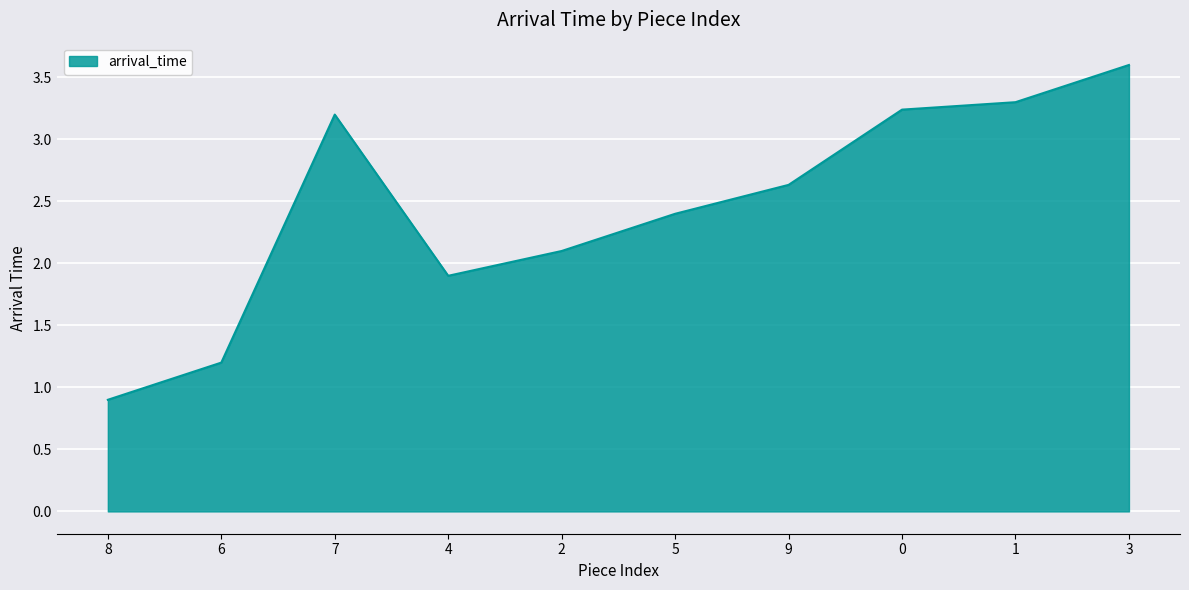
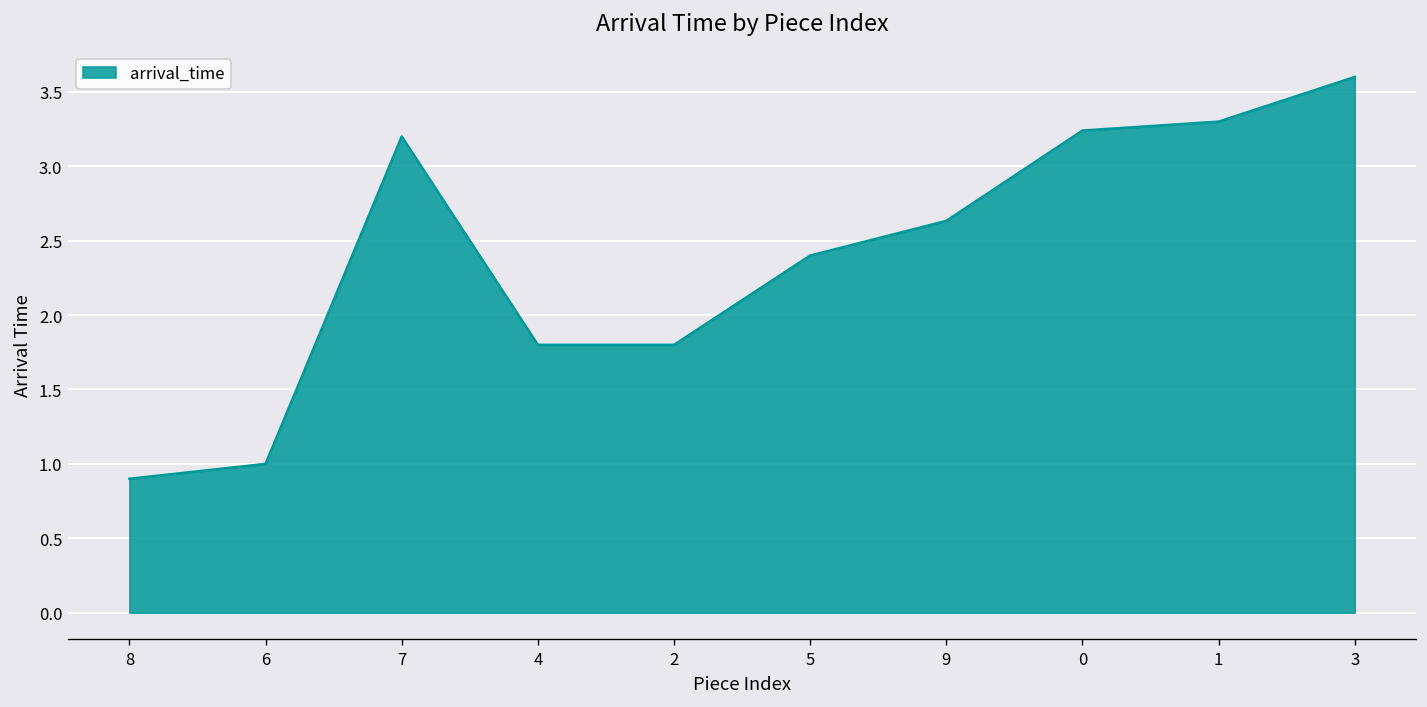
  {
    "8": 0.9,
-   "6": 1.2,
+   "6": 1.0,
    "7": 3.2,
-   "4": 1.9,
-   "2": 2.1,
+   "4": 1.8,
+   "2": 1.8,
    "5": 2.4,
    "9": 2.63,
    "0": 3.24,
    "1": 3.3,
    "3": 3.6
  }
